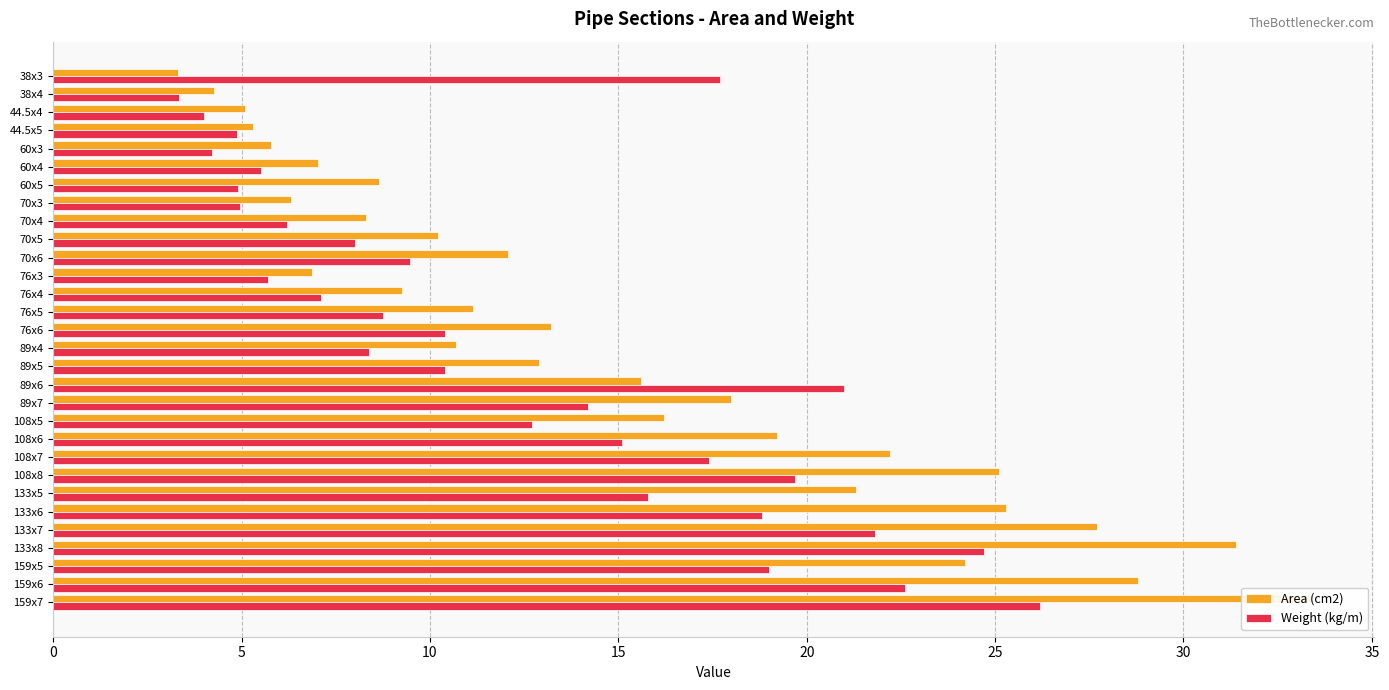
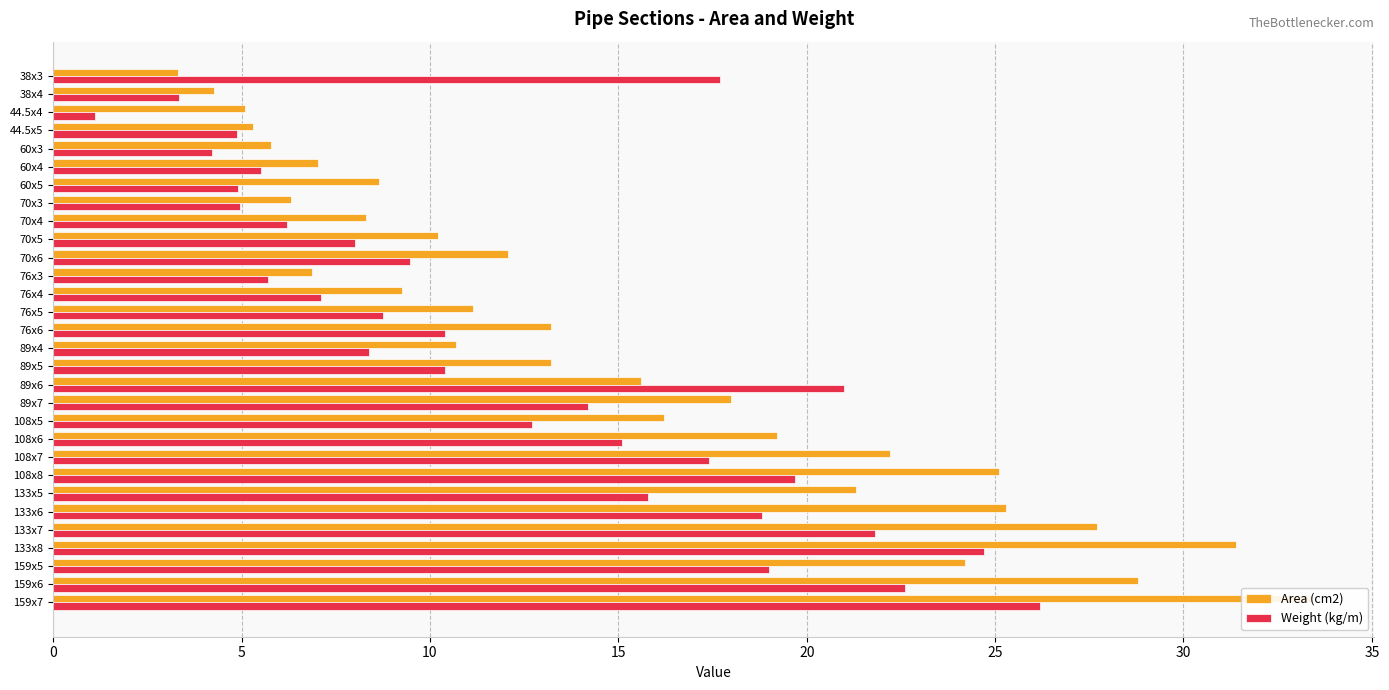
  {
    "Area (cm2)": {
      "38x3": 3.3,
      "38x4": 4.3,
      "44.5x4": 5.1,
      "44.5x5": 5.3,
      "60x3": 5.8,
      "60x4": 7.0,
      "60x5": 8.6,
      "70x3": 6.3,
      "70x4": 8.3,
      "70x5": 10.2,
      "70x6": 12.1,
      "76x3": 6.9,
      "76x4": 9.3,
      "76x5": 11.2,
      "76x6": 13.2,
      "89x4": 10.7,
-     "89x5": 12.9,
+     "89x5": 13.2,
      "89x6": 15.6,
      "89x7": 18.0,
      "108x5": 16.2,
      "108x6": 19.2,
      "108x7": 22.2,
      "108x8": 25.1,
      "133x5": 21.3,
      "133x6": 25.3,
      "133x7": 27.7,
      "133x8": 31.4,
      "159x5": 24.2,
      "159x6": 28.8
    },
    "Weight (kg/m)": {
      "38x3": 17.7,
      "38x4": 3.4,
-     "44.5x4": 4.0,
+     "44.5x4": 1.1,
      "44.5x5": 4.9,
      "60x3": 4.2,
      "60x4": 5.5,
      "60x5": 4.9,
      "70x3": 5.0,
      "70x4": 6.2,
      "70x5": 8.0,
      "70x6": 9.5,
      "76x3": 5.7,
      "76x4": 7.1,
      "76x5": 8.8,
      "76x6": 10.4,
      "89x4": 8.4,
      "89x5": 10.4,
      "89x6": 21.0,
      "89x7": 14.2,
      "108x5": 12.7,
      "108x6": 15.1,
      "108x7": 17.4,
      "108x8": 19.7,
      "133x5": 15.8,
      "133x6": 18.8,
      "133x7": 21.8,
      "133x8": 24.7,
      "159x5": 19.0,
      "159x6": 22.6,
      "159x7": 26.2
    }
  }
